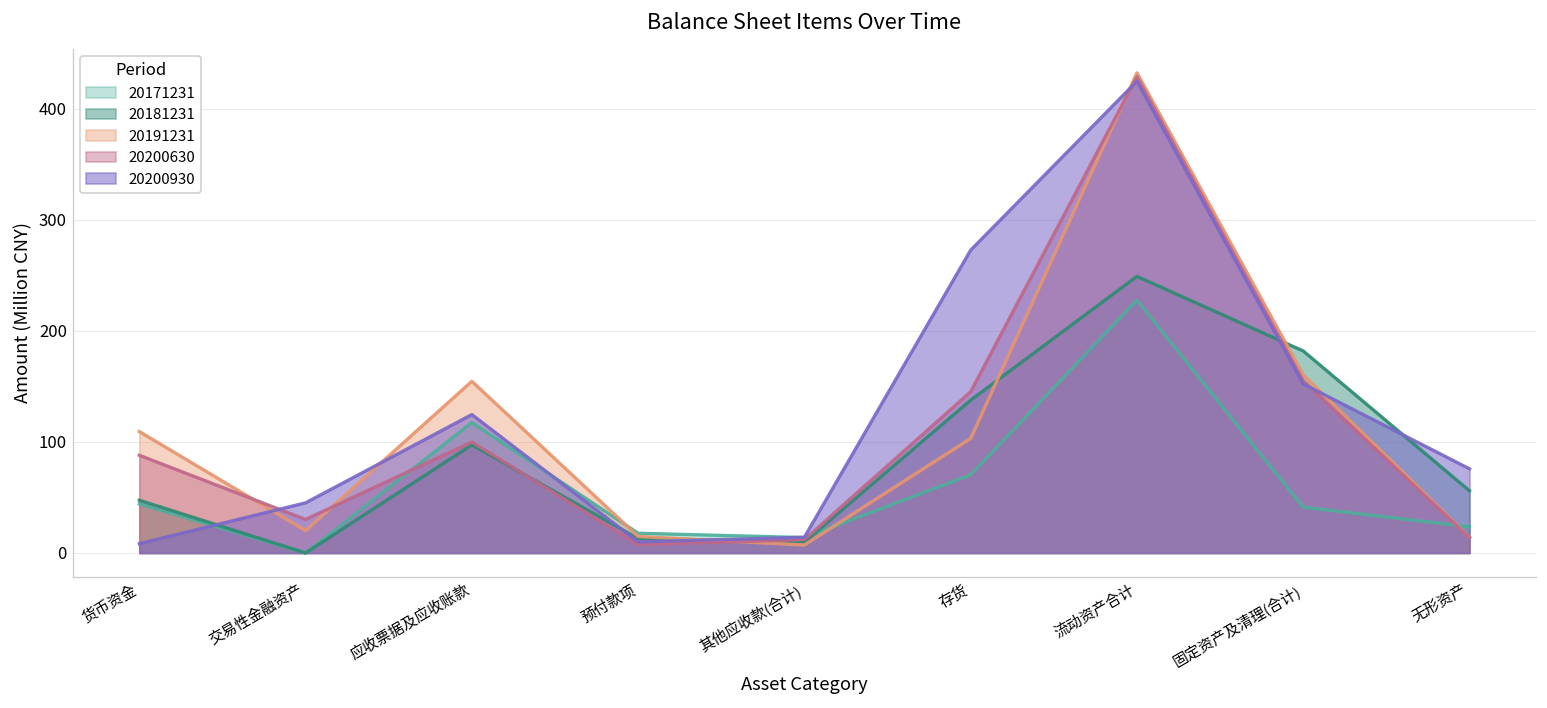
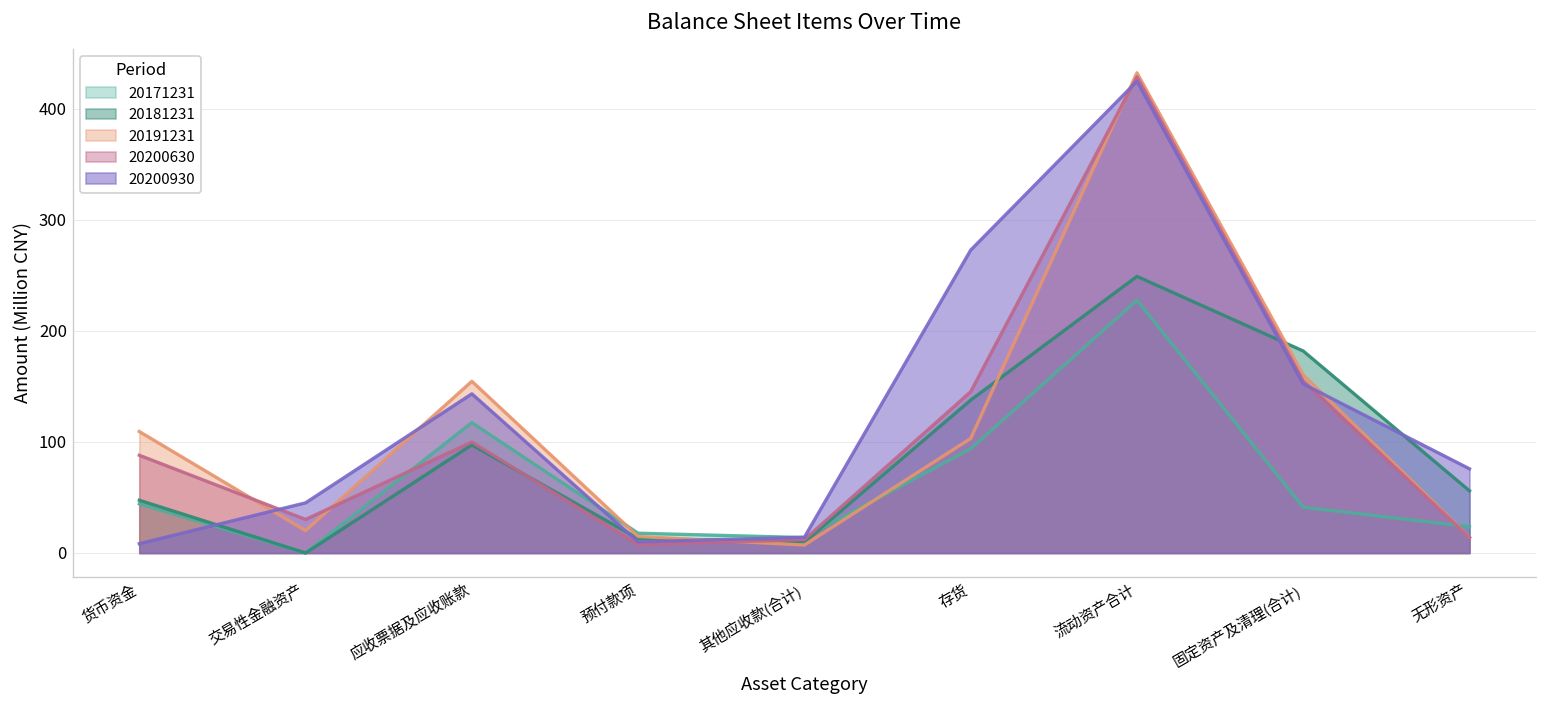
  {
    "20171231": {
      "货币资金": 40,
      "应收票据及应收账款": 120,
      "预付款项": 20,
-     "存货": 70,
+     "存货": 90,
      "流动资产合计": 230,
      "固定资产及清理(合计)": 40,
      "无形资产": 20
    },
    "20181231": {
      "货币资金": 50,
      "存货": 140,
      "流动资产合计": 250,
      "固定资产及清理(合计)": 180,
      "无形资产": 60
    },
    "20200930": {
      "货币资金": 10,
      "交易性金融资产": 50,
-     "应收票据及应收账款": 120,
+     "应收票据及应收账款": 140,
      "存货": 270,
      "流动资产合计": 420,
      "无形资产": 80
    }
  }
